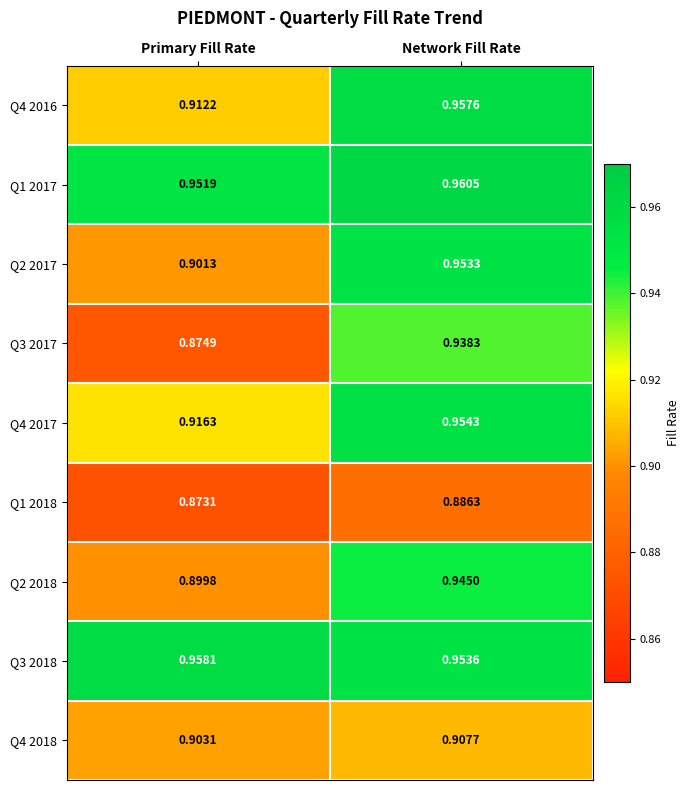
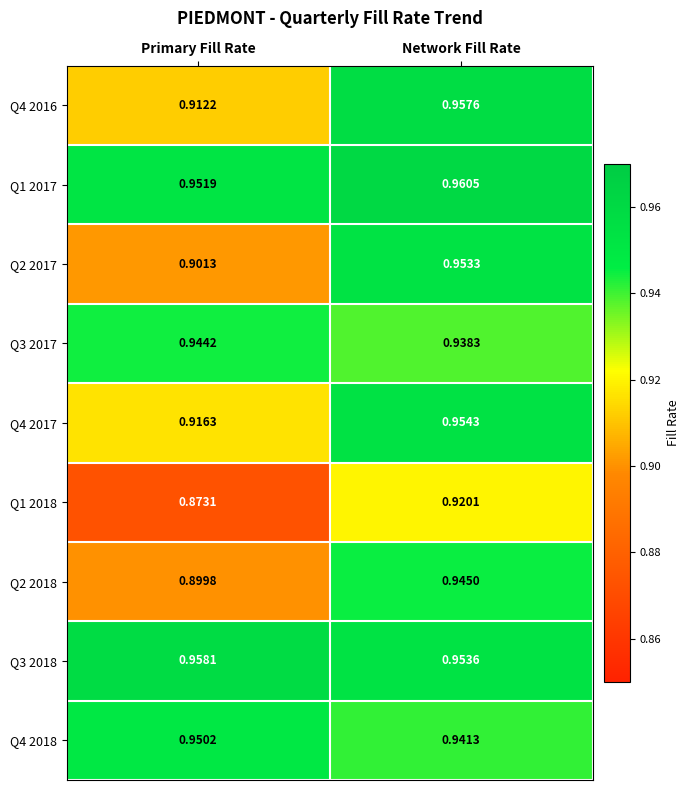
  {
    "Q4 2016": {
      "Primary Fill Rate": 0.9122,
      "Network Fill Rate": 0.9576
    },
    "Q1 2017": {
      "Primary Fill Rate": 0.9519,
      "Network Fill Rate": 0.9605
    },
    "Q2 2017": {
      "Primary Fill Rate": 0.9013,
      "Network Fill Rate": 0.9533
    },
    "Q3 2017": {
-     "Primary Fill Rate": 0.8749,
+     "Primary Fill Rate": 0.9442,
      "Network Fill Rate": 0.9383
    },
    "Q4 2017": {
      "Primary Fill Rate": 0.9163,
      "Network Fill Rate": 0.9543
    },
    "Q1 2018": {
      "Primary Fill Rate": 0.8731,
-     "Network Fill Rate": 0.8863
+     "Network Fill Rate": 0.9201
    },
    "Q2 2018": {
      "Primary Fill Rate": 0.8998,
      "Network Fill Rate": 0.9450
    },
    "Q3 2018": {
      "Primary Fill Rate": 0.9581,
      "Network Fill Rate": 0.9536
    },
    "Q4 2018": {
-     "Primary Fill Rate": 0.9031,
-     "Network Fill Rate": 0.9077
+     "Primary Fill Rate": 0.9502,
+     "Network Fill Rate": 0.9413
    }
  }
